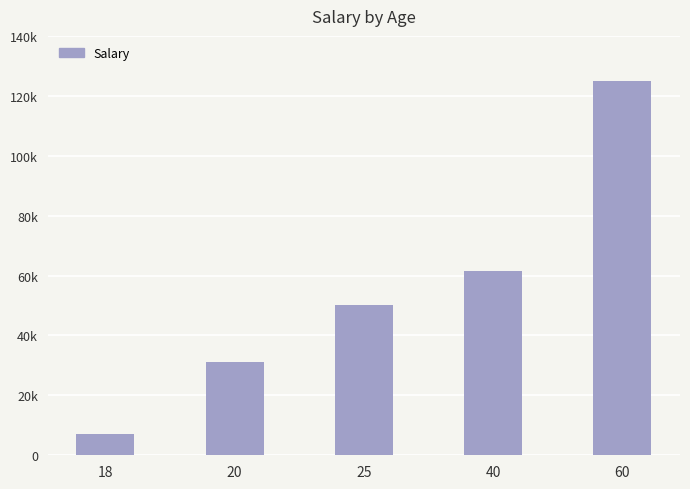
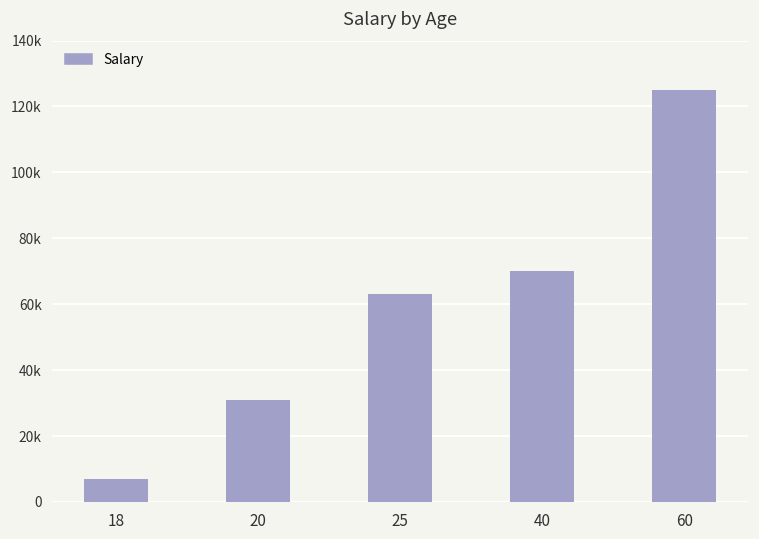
  {
    "18": 7000,
    "20": 31000,
-   "25": 50000,
-   "40": 62000,
+   "25": 63000,
+   "40": 70000,
    "60": 125000
  }
